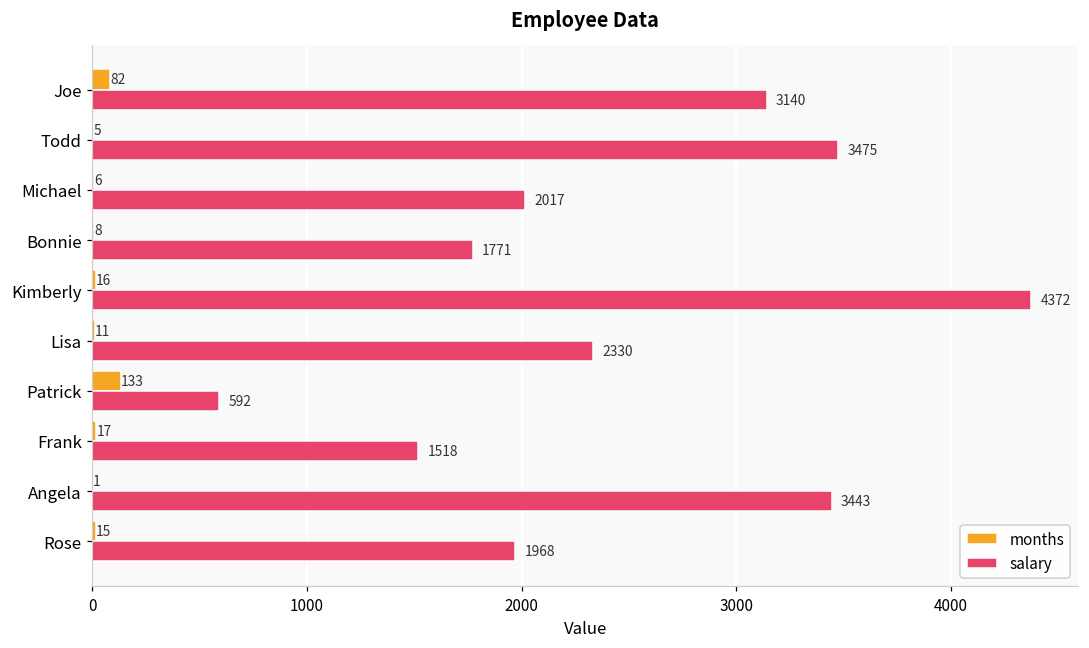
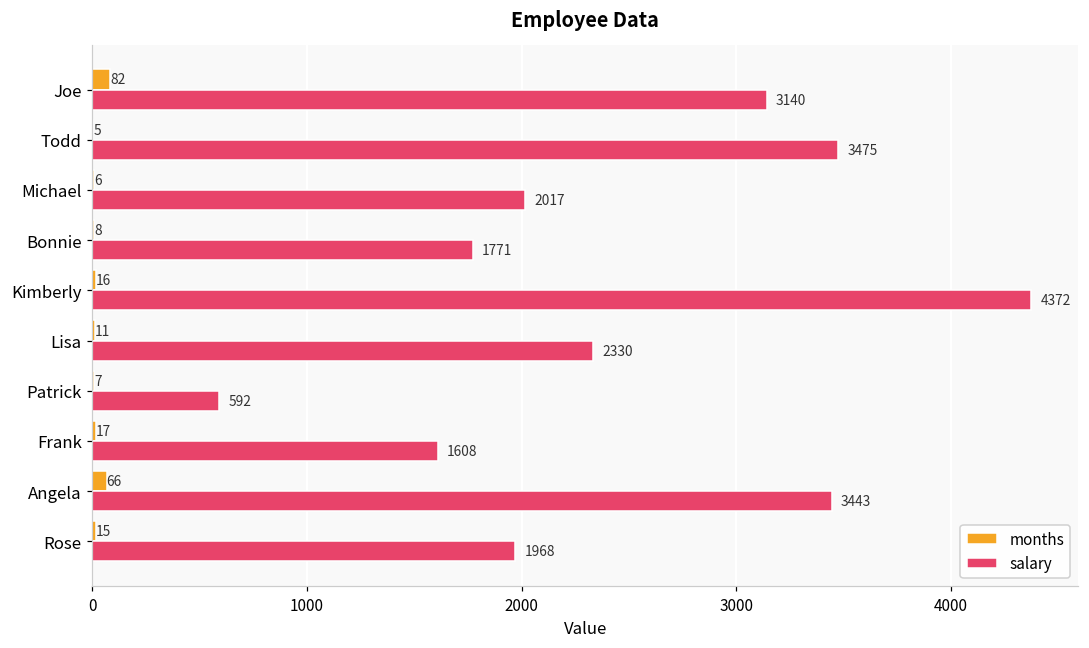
  {
    "months": {
      "Joe": 82,
      "Todd": 5,
      "Michael": 6,
      "Bonnie": 8,
      "Kimberly": 16,
      "Lisa": 11,
-     "Patrick": 133,
+     "Patrick": 7,
      "Frank": 17,
-     "Angela": 1,
+     "Angela": 66,
      "Rose": 15
    },
    "salary": {
      "Joe": 3140,
      "Todd": 3475,
      "Michael": 2017,
      "Bonnie": 1771,
      "Kimberly": 4372,
      "Lisa": 2330,
      "Patrick": 592,
-     "Frank": 1518,
+     "Frank": 1608,
      "Angela": 3443,
      "Rose": 1968
    }
  }
